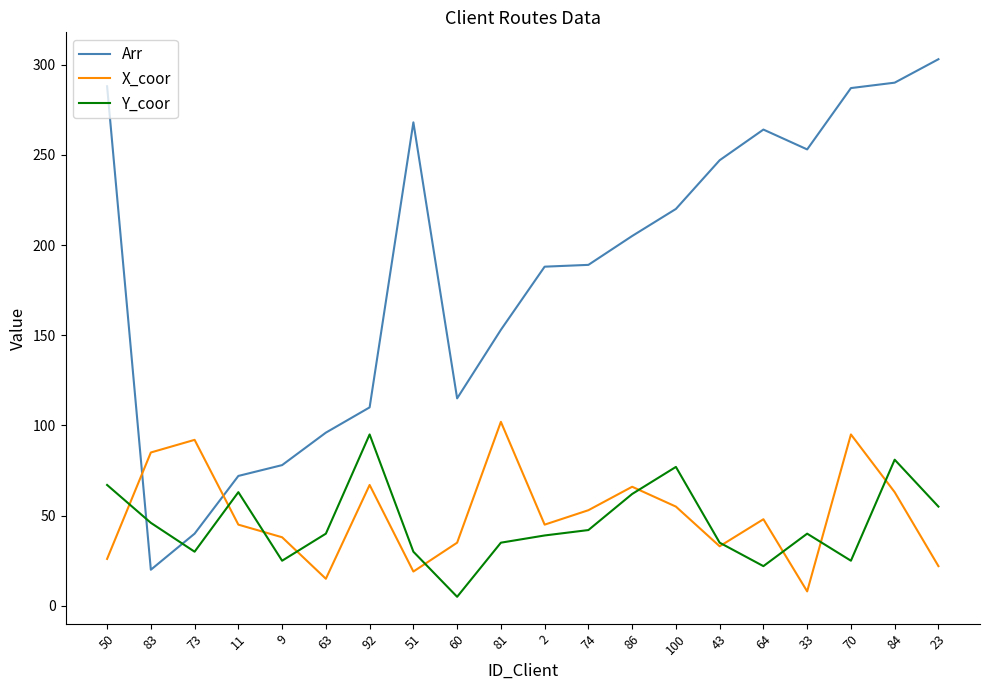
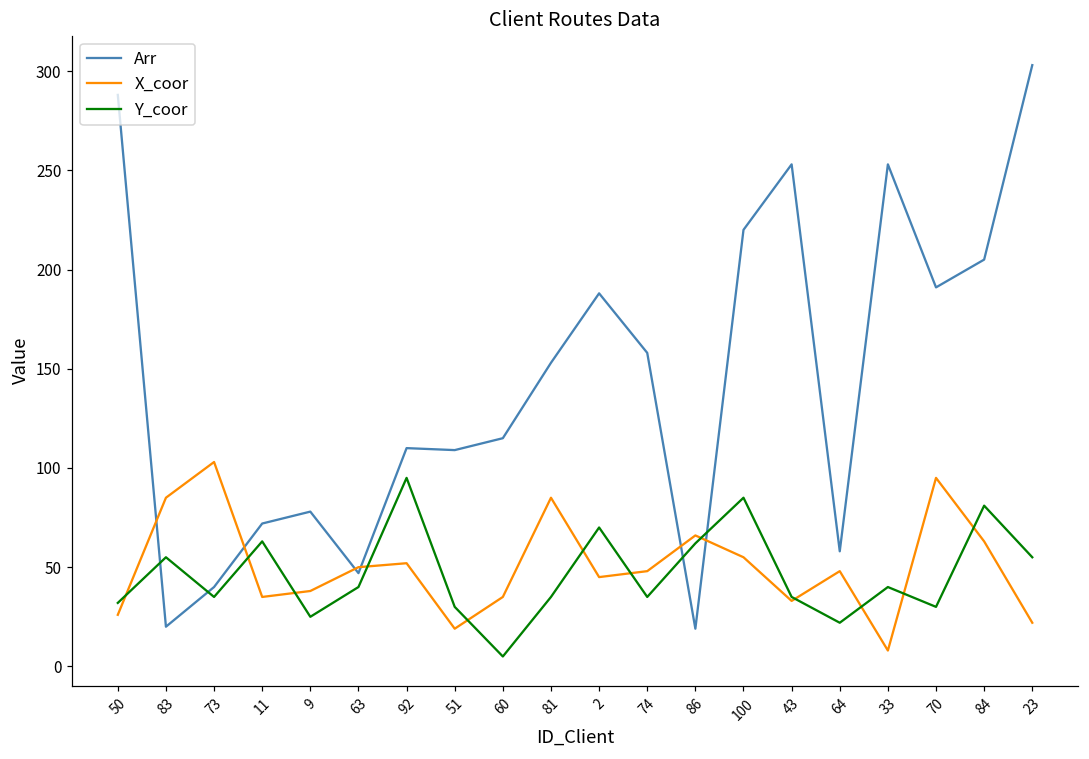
  {
    "Arr": {
      "83": 20,
      "73": 40,
      "11": 72,
      "9": 78,
-     "63": 96,
+     "63": 47,
      "92": 110,
-     "51": 268,
+     "51": 109,
      "60": 115,
      "81": 153,
      "2": 188,
-     "74": 189,
-     "86": 205,
+     "74": 158,
+     "86": 19,
      "100": 220,
-     "43": 247,
-     "64": 264,
+     "43": 253,
+     "64": 58,
      "33": 253,
-     "70": 287,
-     "84": 290,
+     "70": 191,
+     "84": 205,
      "23": 303
    },
    "X_coor": {
      "50": 26,
      "83": 85,
-     "73": 92,
-     "11": 45,
+     "73": 103,
+     "11": 35,
      "9": 38,
-     "63": 15,
-     "92": 67,
+     "63": 50,
+     "92": 52,
      "51": 19,
      "60": 35,
-     "81": 102,
+     "81": 85,
      "2": 45,
-     "74": 53,
+     "74": 48,
      "86": 66,
      "100": 55,
      "43": 33,
      "64": 48,
      "33": 8,
      "70": 95,
      "84": 63,
      "23": 22
    },
    "Y_coor": {
-     "50": 67,
-     "83": 46,
-     "73": 30,
+     "50": 32,
+     "83": 55,
+     "73": 35,
      "11": 63,
      "9": 25,
      "63": 40,
      "92": 95,
      "51": 30,
      "60": 5,
      "81": 35,
-     "2": 39,
-     "74": 42,
+     "2": 70,
+     "74": 35,
      "86": 62,
-     "100": 77,
+     "100": 85,
      "43": 35,
      "64": 22,
      "33": 40,
-     "70": 25,
+     "70": 30,
      "84": 81,
      "23": 55
    }
  }
